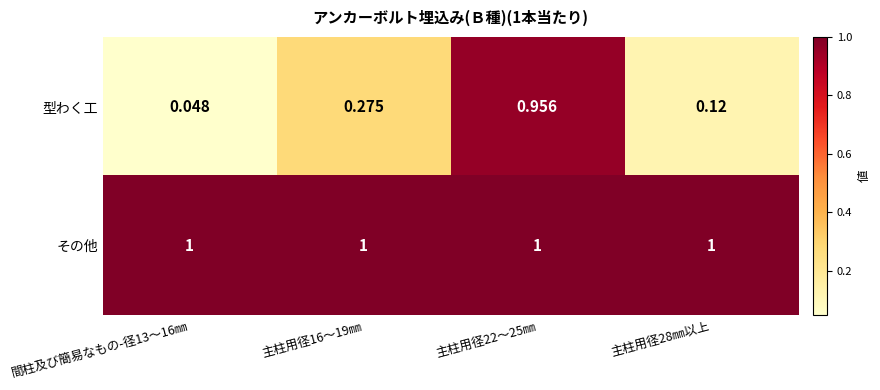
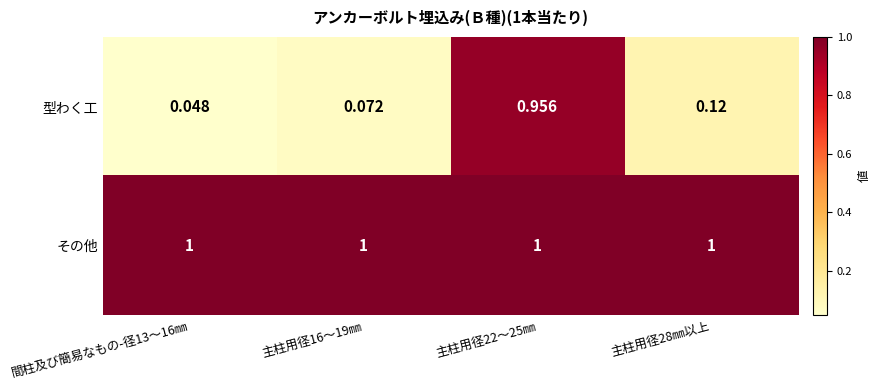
  {
    "型わく工": {
      "間柱及び簡易なもの-径13～16㎜": 0.048,
-     "主柱用径16～19㎜": 0.275,
+     "主柱用径16～19㎜": 0.072,
      "主柱用径22～25㎜": 0.956,
      "主柱用径28㎜以上": 0.12
    },
    "その他": {
      "間柱及び簡易なもの-径13～16㎜": 1,
      "主柱用径16～19㎜": 1,
      "主柱用径22～25㎜": 1,
      "主柱用径28㎜以上": 1
    }
  }
